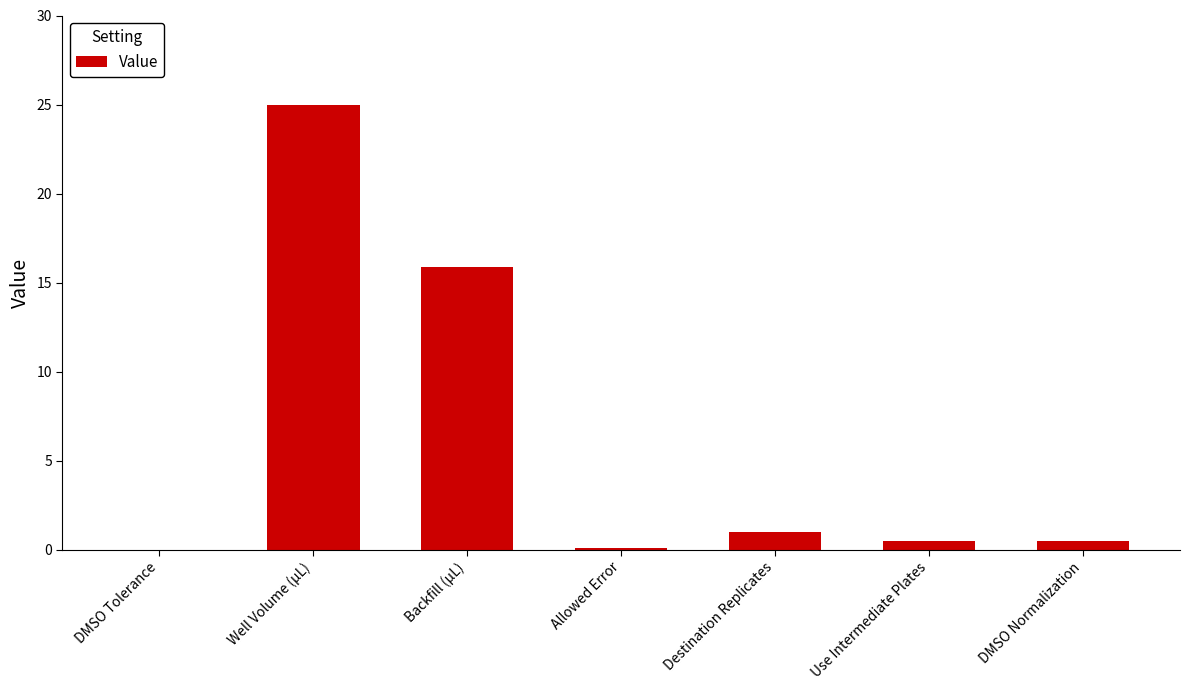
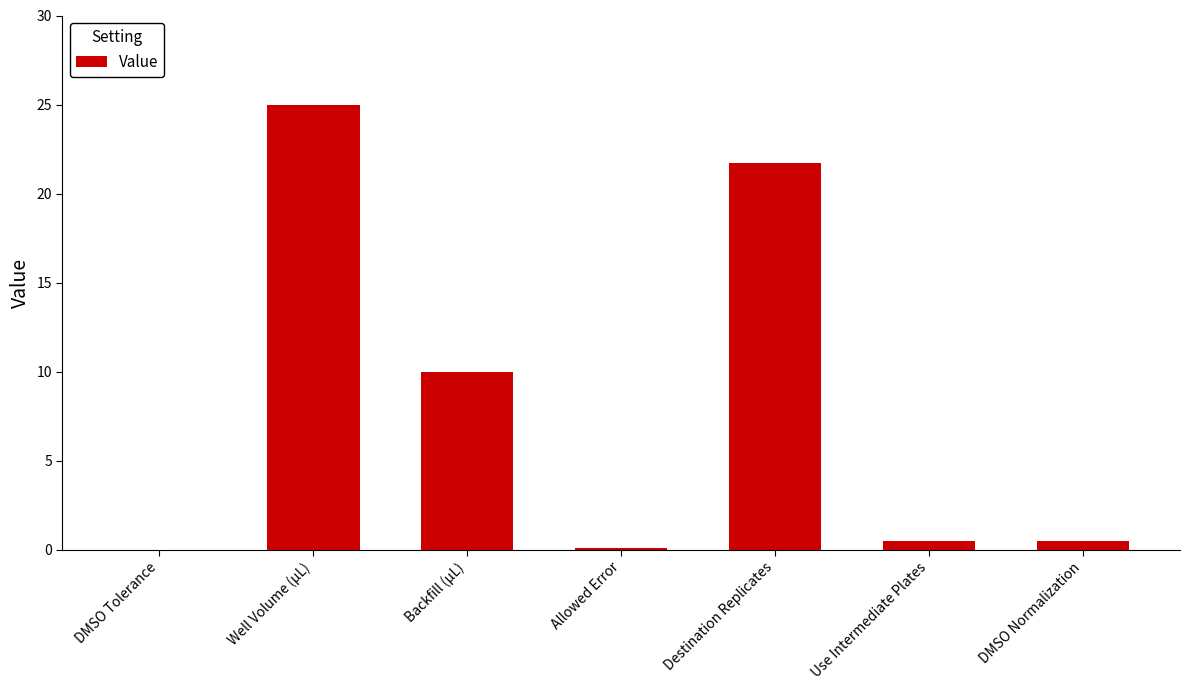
  {
    "Well Volume (µL)": 25.0,
-   "Backfill (µL)": 15.9,
-   "Destination Replicates": 1.0,
+   "Backfill (µL)": 10.0,
+   "Destination Replicates": 21.7,
    "Use Intermediate Plates": 0.5,
    "DMSO Normalization": 0.5
  }
